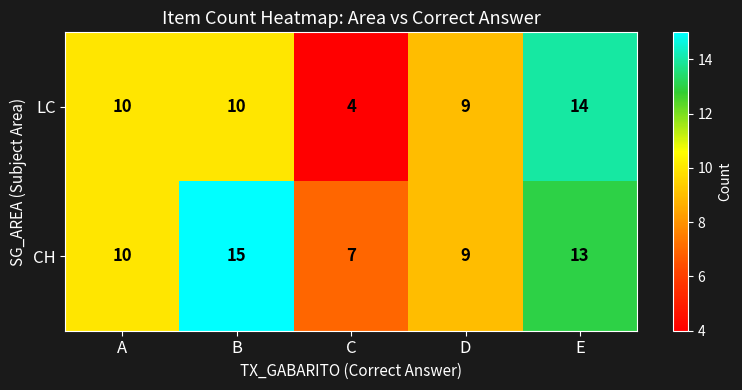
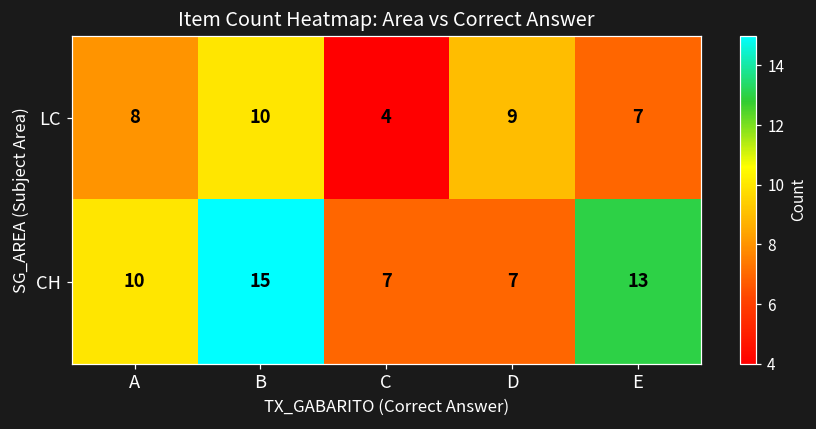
  {
    "LC": {
-     "A": 10,
+     "A": 8,
      "B": 10,
      "C": 4,
      "D": 9,
-     "E": 14
+     "E": 7
    },
    "CH": {
      "A": 10,
      "B": 15,
      "C": 7,
-     "D": 9,
+     "D": 7,
      "E": 13
    }
  }
